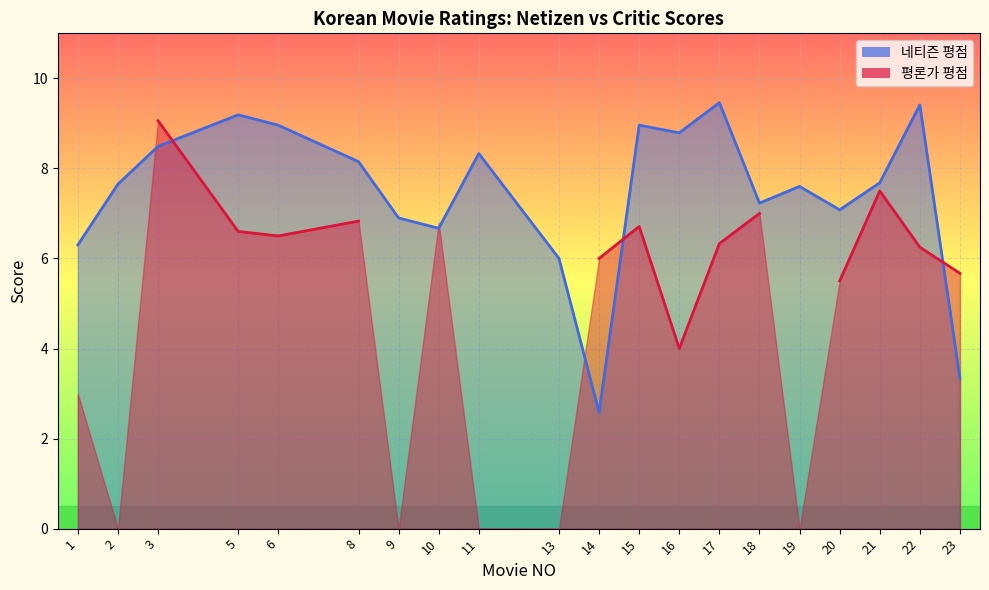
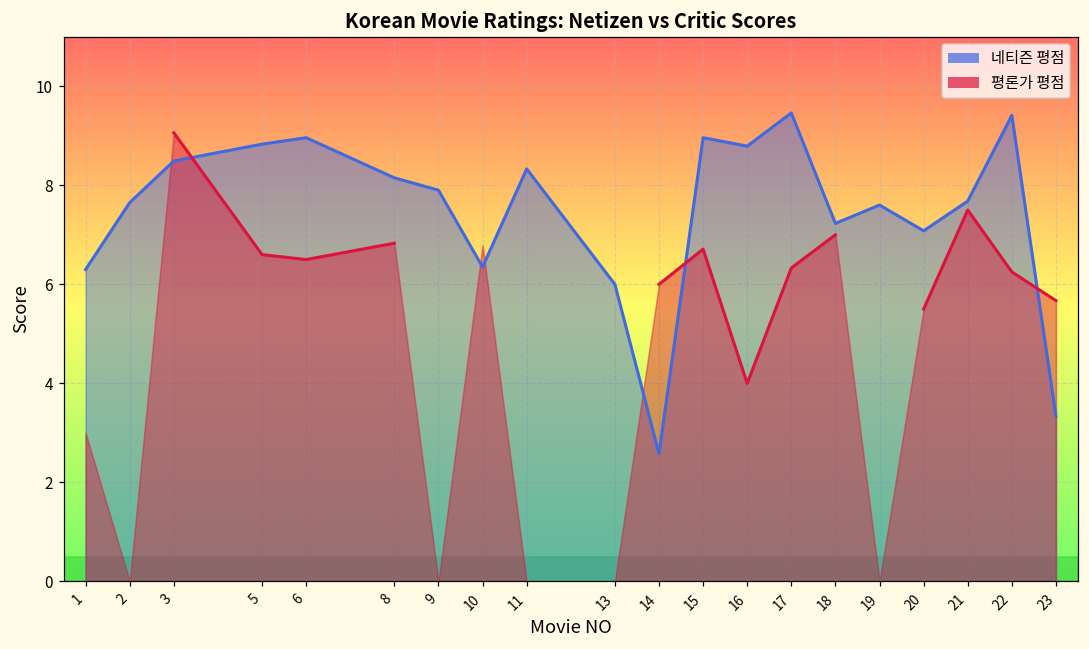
  {
    "네티즌 평점": {
      "1": 6.3,
      "2": 7.7,
      "3": 8.5,
-     "5": 9.2,
+     "5": 8.8,
      "6": 9.0,
      "8": 8.2,
-     "9": 6.9,
-     "10": 6.7,
+     "9": 7.9,
+     "10": 6.4,
      "11": 8.3,
      "13": 6.0,
      "14": 2.6,
      "15": 9.0,
      "16": 8.8,
      "17": 9.5,
      "18": 7.2,
      "19": 7.6,
      "20": 7.1,
      "21": 7.7,
      "22": 9.4,
      "23": 3.3
    }
  }
